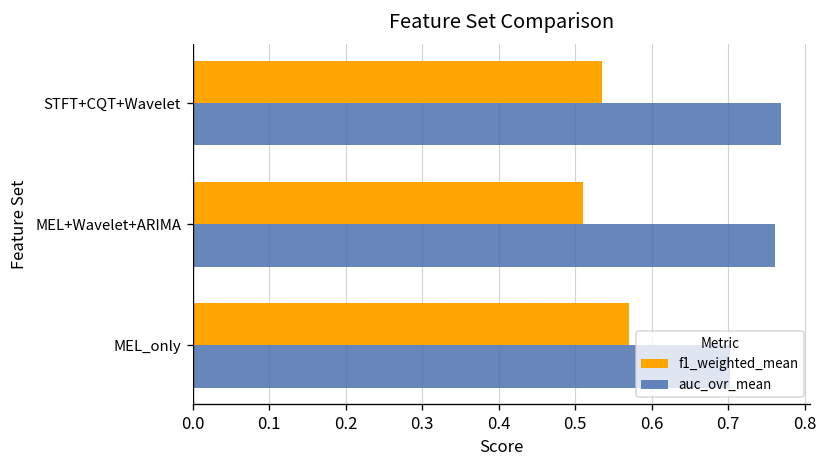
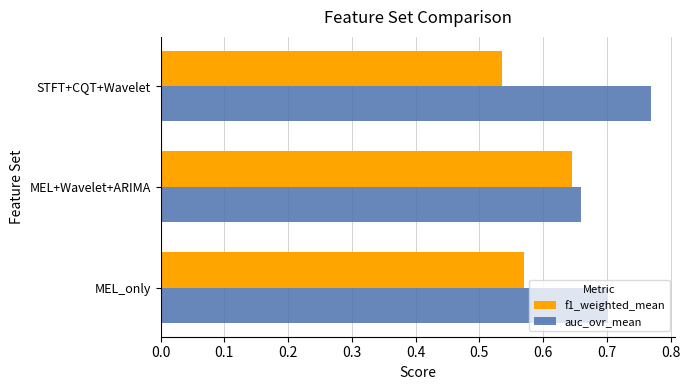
  {
    "f1_weighted_mean": {
      "STFT+CQT+Wavelet": 0.54,
-     "MEL+Wavelet+ARIMA": 0.51,
+     "MEL+Wavelet+ARIMA": 0.65,
      "MEL_only": 0.57
    },
    "auc_ovr_mean": {
      "STFT+CQT+Wavelet": 0.77,
-     "MEL+Wavelet+ARIMA": 0.76
+     "MEL+Wavelet+ARIMA": 0.66
    }
  }
